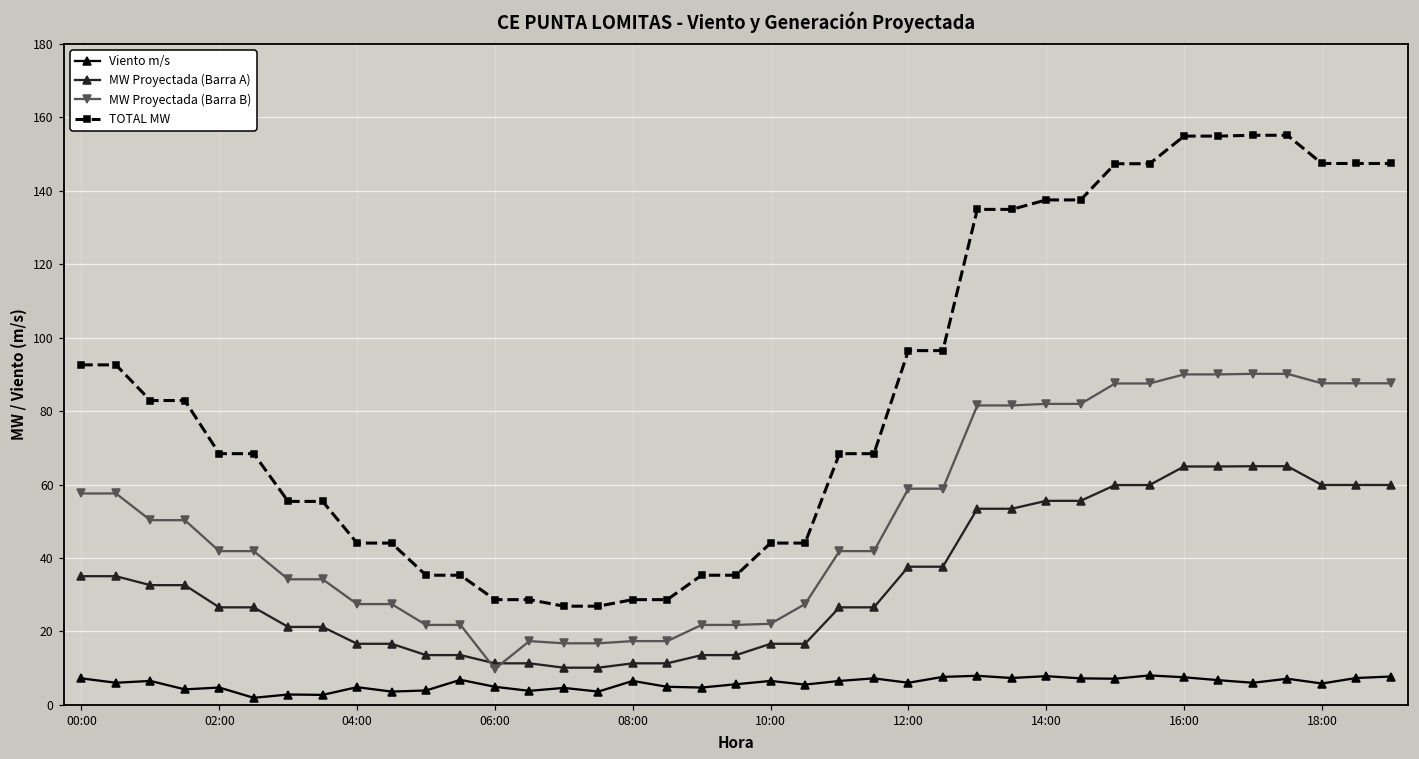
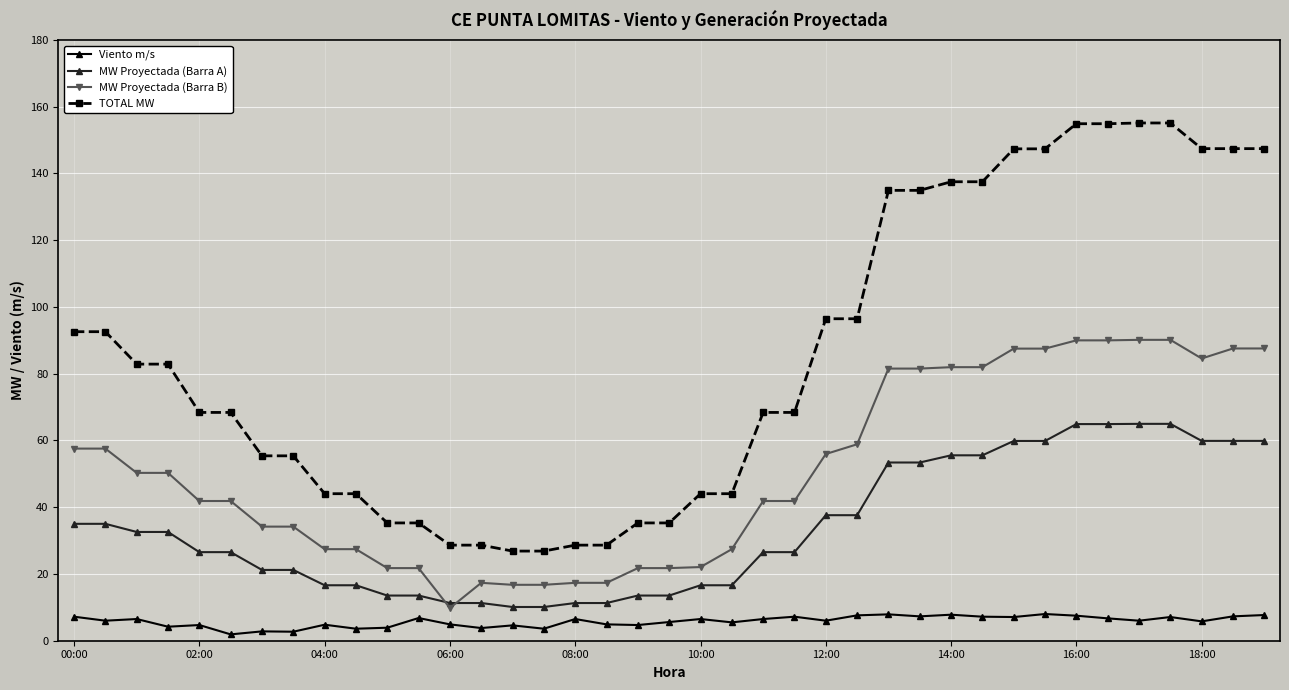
  {
    "MW Proyectada (Barra B)": {
      "00:00": 58,
      "02:00": 42,
      "04:00": 27,
      "06:00": 10,
      "08:00": 17,
      "10:00": 22,
-     "12:00": 59,
+     "12:00": 56,
      "14:00": 82,
      "16:00": 90,
-     "18:00": 88
+     "18:00": 85
    }
  }
